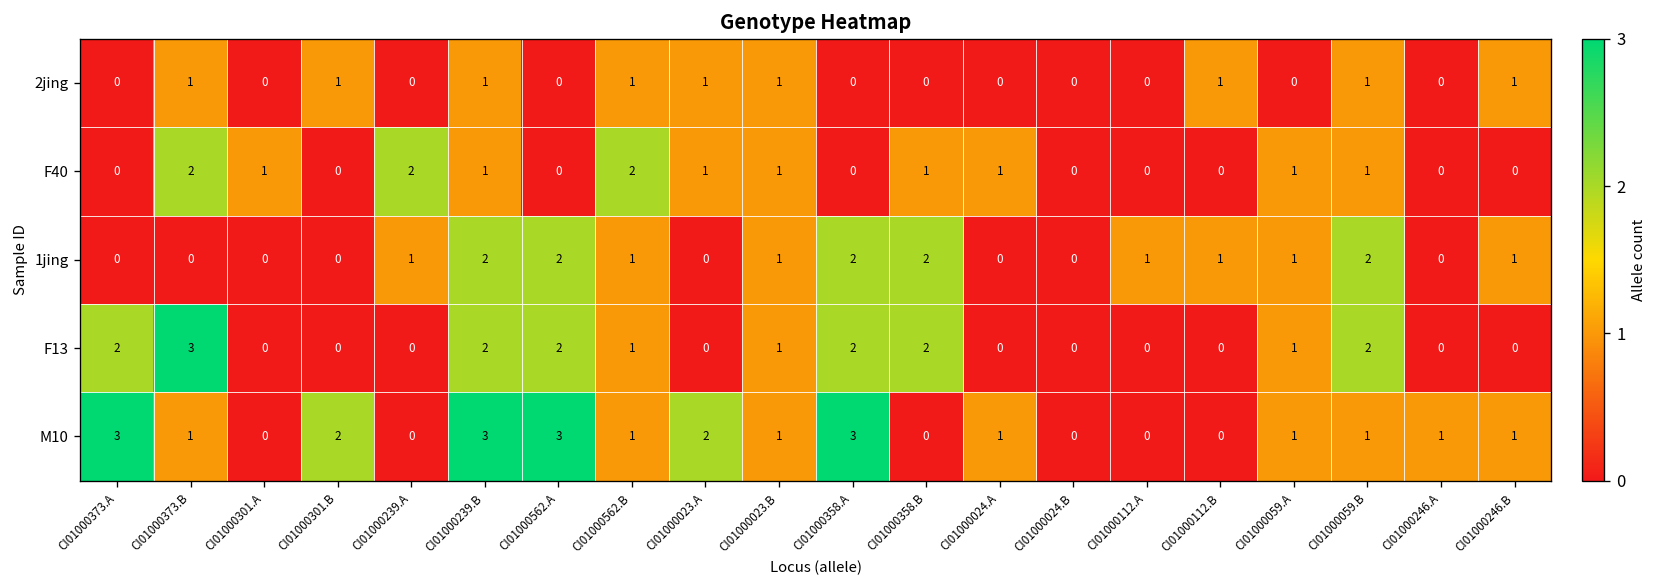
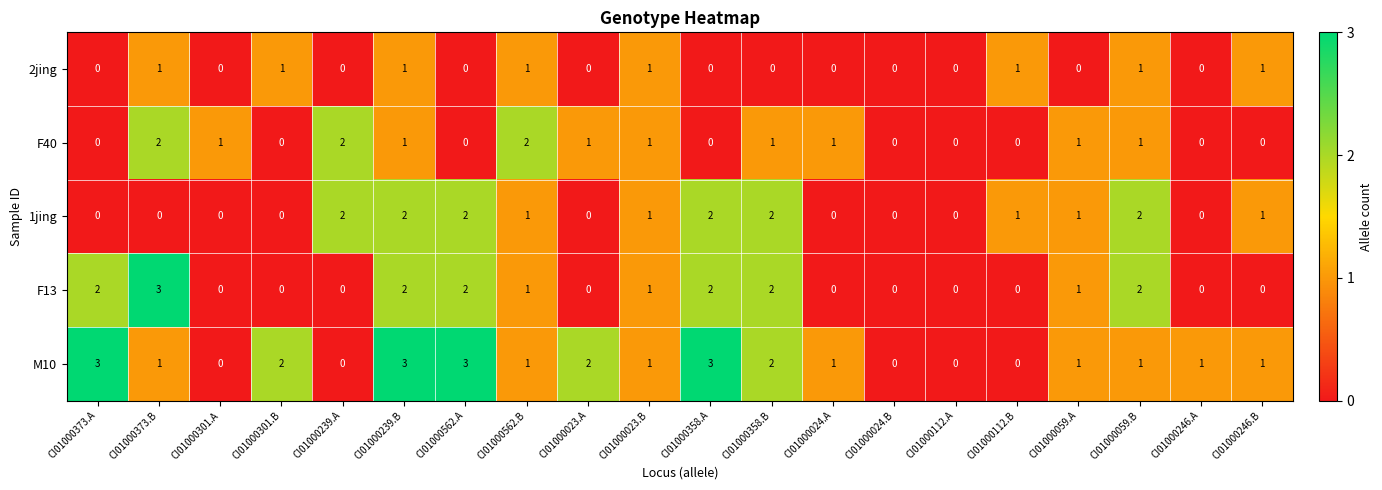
  {
    "2jing": {
      "CI01000373.A": 0,
      "CI01000373.B": 1,
      "CI01000301.A": 0,
      "CI01000301.B": 1,
      "CI01000239.A": 0,
      "CI01000239.B": 1,
      "CI01000562.A": 0,
      "CI01000562.B": 1,
-     "CI01000023.A": 1,
+     "CI01000023.A": 0,
      "CI01000023.B": 1,
      "CI01000358.A": 0,
      "CI01000358.B": 0,
      "CI01000024.A": 0,
      "CI01000024.B": 0,
      "CI01000112.A": 0,
      "CI01000112.B": 1,
      "CI01000059.A": 0,
      "CI01000059.B": 1,
      "CI01000246.A": 0,
      "CI01000246.B": 1
    },
    "F40": {
      "CI01000373.A": 0,
      "CI01000373.B": 2,
      "CI01000301.A": 1,
      "CI01000301.B": 0,
      "CI01000239.A": 2,
      "CI01000239.B": 1,
      "CI01000562.A": 0,
      "CI01000562.B": 2,
      "CI01000023.A": 1,
      "CI01000023.B": 1,
      "CI01000358.A": 0,
      "CI01000358.B": 1,
      "CI01000024.A": 1,
      "CI01000024.B": 0,
      "CI01000112.A": 0,
      "CI01000112.B": 0,
      "CI01000059.A": 1,
      "CI01000059.B": 1,
      "CI01000246.A": 0,
      "CI01000246.B": 0
    },
    "1jing": {
      "CI01000373.A": 0,
      "CI01000373.B": 0,
      "CI01000301.A": 0,
      "CI01000301.B": 0,
-     "CI01000239.A": 1,
+     "CI01000239.A": 2,
      "CI01000239.B": 2,
      "CI01000562.A": 2,
      "CI01000562.B": 1,
      "CI01000023.A": 0,
      "CI01000023.B": 1,
      "CI01000358.A": 2,
      "CI01000358.B": 2,
      "CI01000024.A": 0,
      "CI01000024.B": 0,
-     "CI01000112.A": 1,
+     "CI01000112.A": 0,
      "CI01000112.B": 1,
      "CI01000059.A": 1,
      "CI01000059.B": 2,
      "CI01000246.A": 0,
      "CI01000246.B": 1
    },
    "F13": {
      "CI01000373.A": 2,
      "CI01000373.B": 3,
      "CI01000301.A": 0,
      "CI01000301.B": 0,
      "CI01000239.A": 0,
      "CI01000239.B": 2,
      "CI01000562.A": 2,
      "CI01000562.B": 1,
      "CI01000023.A": 0,
      "CI01000023.B": 1,
      "CI01000358.A": 2,
      "CI01000358.B": 2,
      "CI01000024.A": 0,
      "CI01000024.B": 0,
      "CI01000112.A": 0,
      "CI01000112.B": 0,
      "CI01000059.A": 1,
      "CI01000059.B": 2,
      "CI01000246.A": 0,
      "CI01000246.B": 0
    },
    "M10": {
      "CI01000373.A": 3,
      "CI01000373.B": 1,
      "CI01000301.A": 0,
      "CI01000301.B": 2,
      "CI01000239.A": 0,
      "CI01000239.B": 3,
      "CI01000562.A": 3,
      "CI01000562.B": 1,
      "CI01000023.A": 2,
      "CI01000023.B": 1,
      "CI01000358.A": 3,
-     "CI01000358.B": 0,
+     "CI01000358.B": 2,
      "CI01000024.A": 1,
      "CI01000024.B": 0,
      "CI01000112.A": 0,
      "CI01000112.B": 0,
      "CI01000059.A": 1,
      "CI01000059.B": 1,
      "CI01000246.A": 1,
      "CI01000246.B": 1
    }
  }
